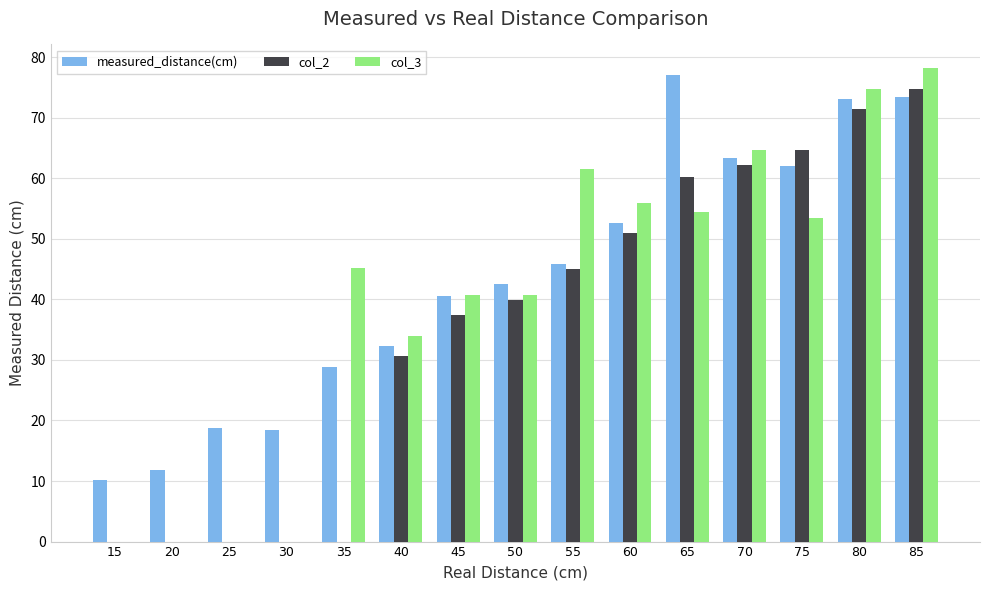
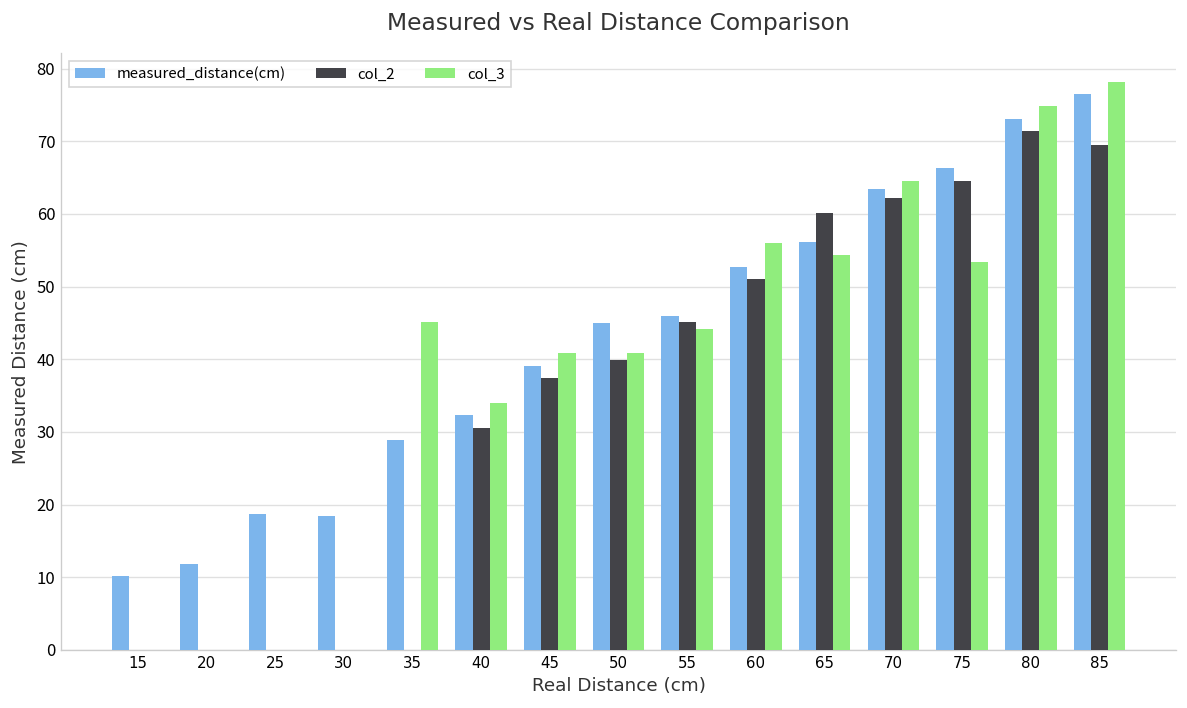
  {
    "measured_distance(cm)": {
      "15": 10,
      "20": 12,
      "25": 19,
      "30": 18,
      "35": 29,
      "40": 32,
-     "45": 41,
-     "50": 43,
+     "45": 39,
+     "50": 45,
      "55": 46,
      "60": 53,
-     "65": 77,
+     "65": 56,
      "70": 63,
-     "75": 62,
+     "75": 66,
      "80": 73,
-     "85": 74
+     "85": 77
    },
    "col_2": {
      "15": 0,
      "20": 0,
      "25": 0,
      "30": 0,
      "35": 0,
      "40": 31,
      "45": 37,
      "50": 40,
      "55": 45,
      "60": 51,
      "65": 60,
      "70": 62,
      "75": 65,
      "80": 71,
-     "85": 75
+     "85": 70
    },
    "col_3": {
      "15": 0,
      "20": 0,
      "25": 0,
      "30": 0,
      "35": 45,
      "40": 34,
      "45": 41,
      "50": 41,
-     "55": 62,
+     "55": 44,
      "60": 56,
      "65": 54,
      "70": 65,
      "75": 53,
      "80": 75,
      "85": 78
    }
  }
